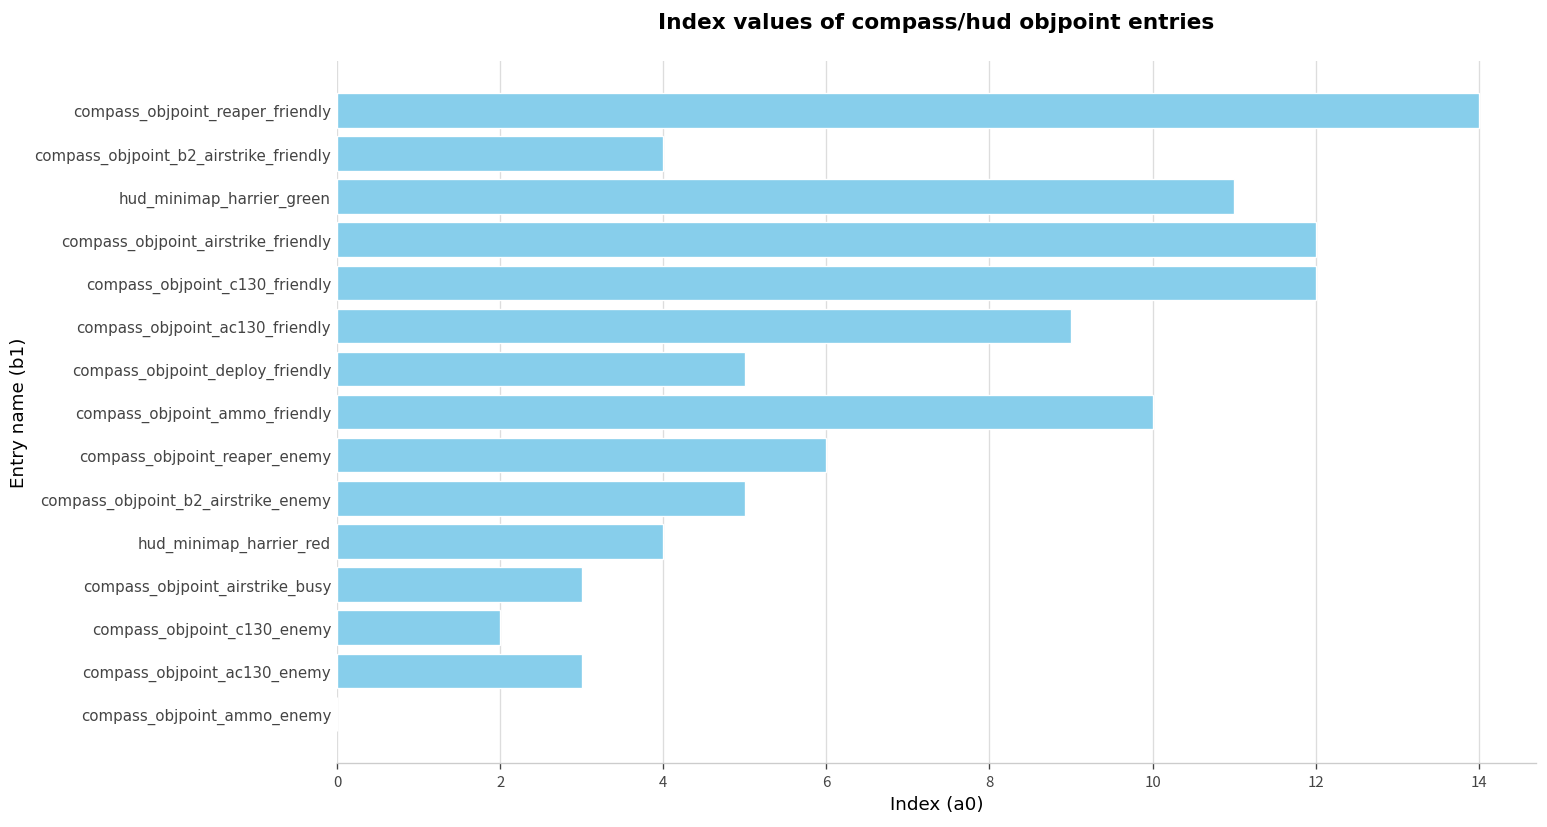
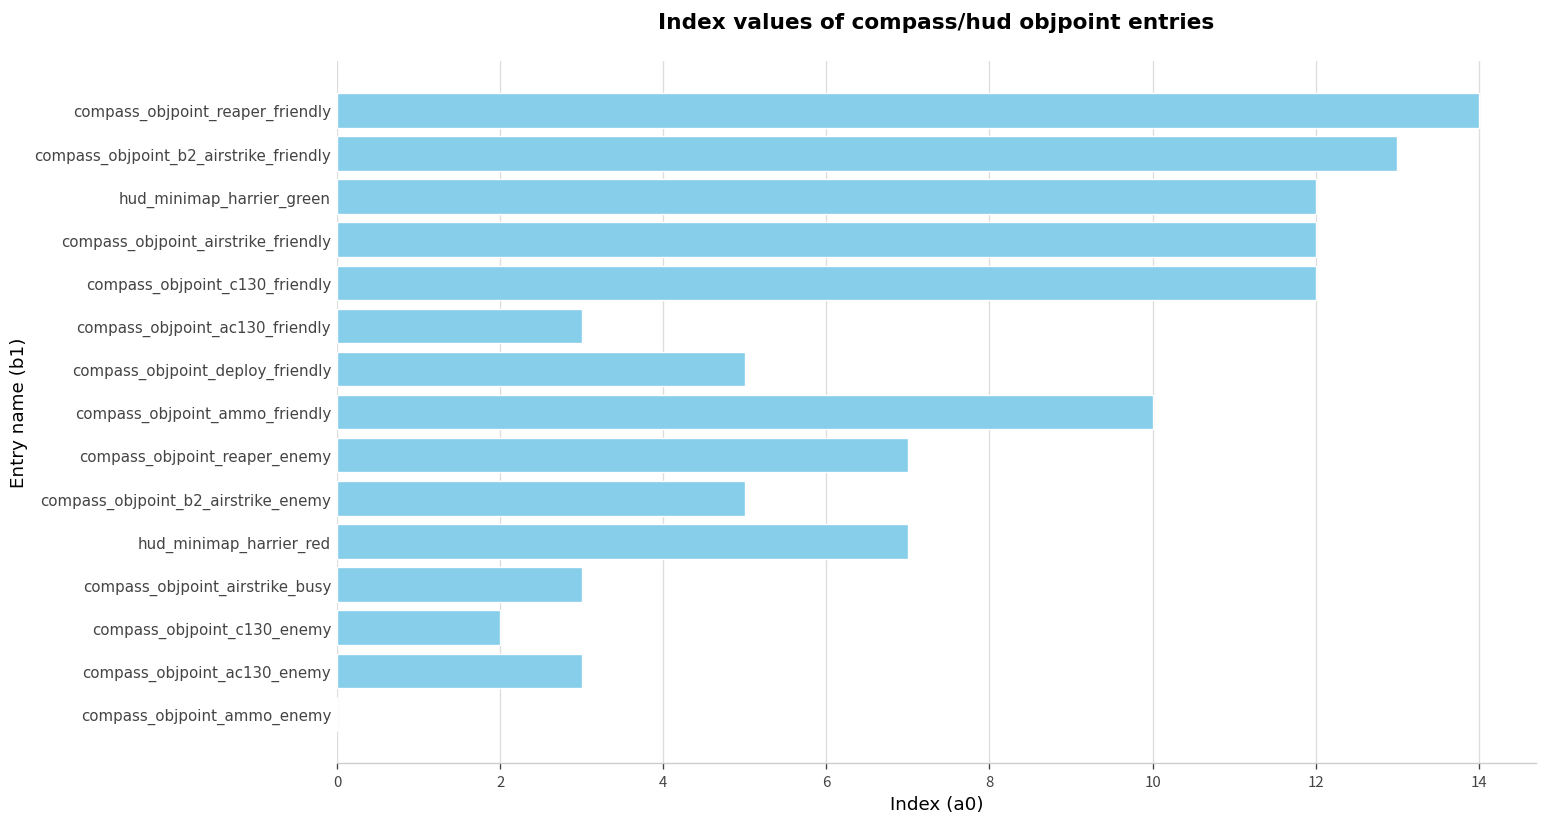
  {
    "compass_objpoint_reaper_friendly": 14,
-   "compass_objpoint_b2_airstrike_friendly": 4,
-   "hud_minimap_harrier_green": 11,
+   "compass_objpoint_b2_airstrike_friendly": 13,
+   "hud_minimap_harrier_green": 12,
    "compass_objpoint_airstrike_friendly": 12,
    "compass_objpoint_c130_friendly": 12,
-   "compass_objpoint_ac130_friendly": 9,
+   "compass_objpoint_ac130_friendly": 3,
    "compass_objpoint_deploy_friendly": 5,
    "compass_objpoint_ammo_friendly": 10,
-   "compass_objpoint_reaper_enemy": 6,
+   "compass_objpoint_reaper_enemy": 7,
    "compass_objpoint_b2_airstrike_enemy": 5,
-   "hud_minimap_harrier_red": 4,
+   "hud_minimap_harrier_red": 7,
    "compass_objpoint_airstrike_busy": 3,
    "compass_objpoint_c130_enemy": 2,
    "compass_objpoint_ac130_enemy": 3,
    "compass_objpoint_ammo_enemy": 0
  }
